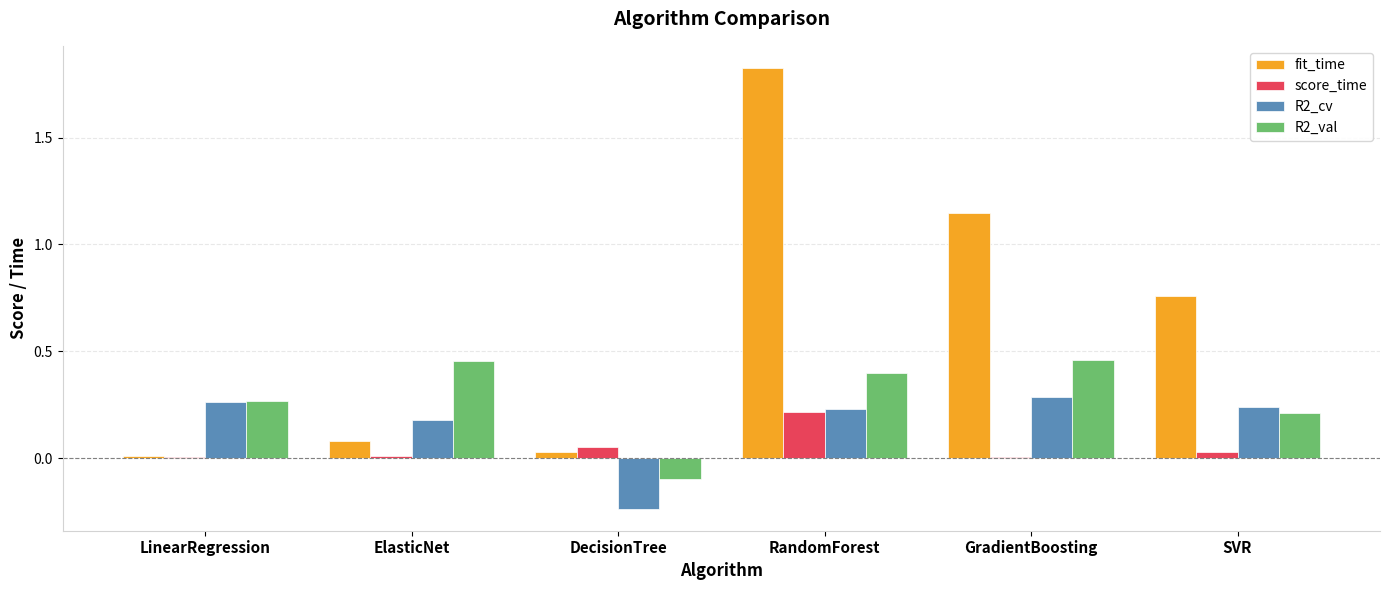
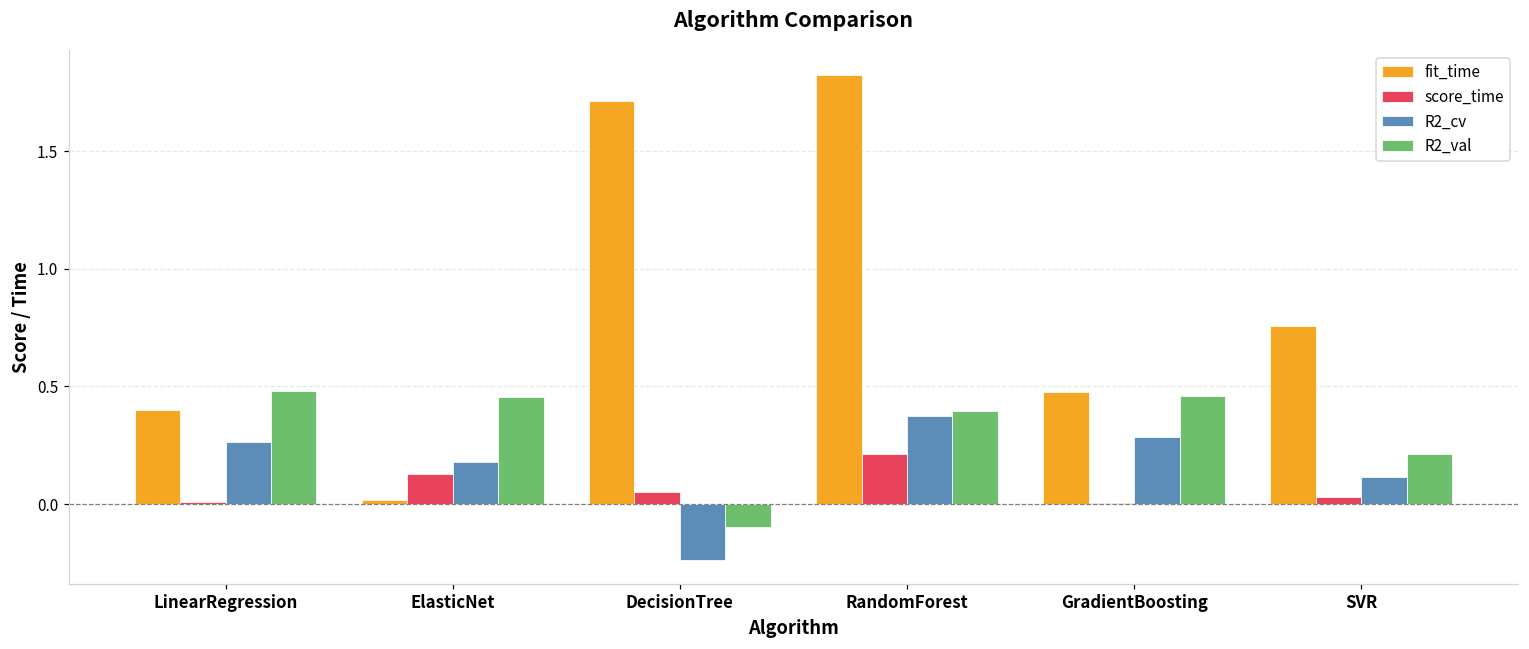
  {
    "fit_time": {
-     "LinearRegression": 0.01,
-     "ElasticNet": 0.08,
-     "DecisionTree": 0.03,
+     "LinearRegression": 0.40,
+     "ElasticNet": 0.02,
+     "DecisionTree": 1.72,
      "RandomForest": 1.83,
-     "GradientBoosting": 1.15,
+     "GradientBoosting": 0.48,
      "SVR": 0.76
    },
    "score_time": {
-     "ElasticNet": 0.01,
+     "ElasticNet": 0.13,
      "DecisionTree": 0.05,
      "RandomForest": 0.21,
      "SVR": 0.03
    },
    "R2_cv": {
      "LinearRegression": 0.26,
      "ElasticNet": 0.18,
      "DecisionTree": -0.24,
-     "RandomForest": 0.23,
+     "RandomForest": 0.38,
      "GradientBoosting": 0.29,
-     "SVR": 0.24
+     "SVR": 0.12
    },
    "R2_val": {
-     "LinearRegression": 0.27,
+     "LinearRegression": 0.48,
      "ElasticNet": 0.45,
      "DecisionTree": -0.10,
      "RandomForest": 0.40,
      "GradientBoosting": 0.46,
      "SVR": 0.21
    }
  }
